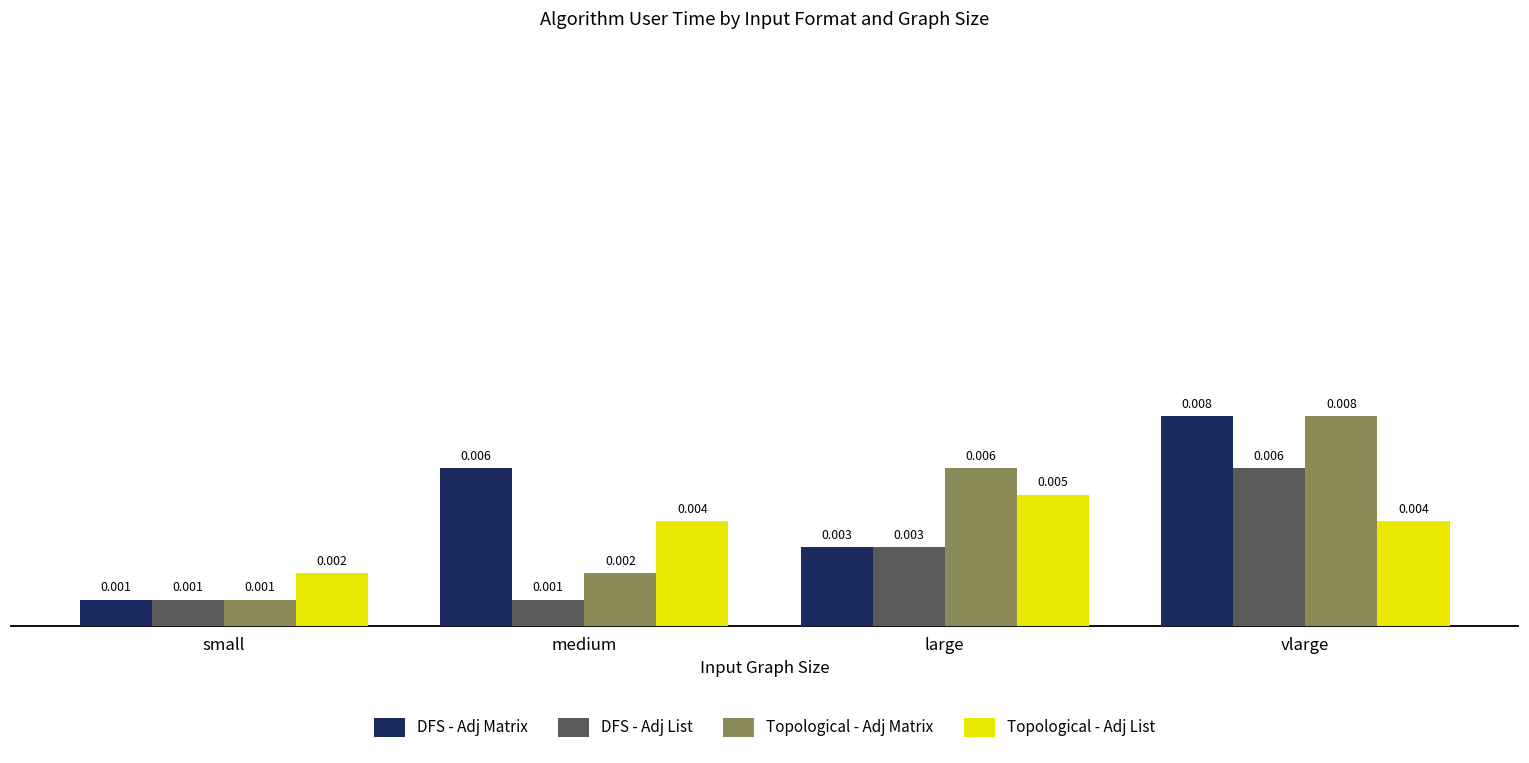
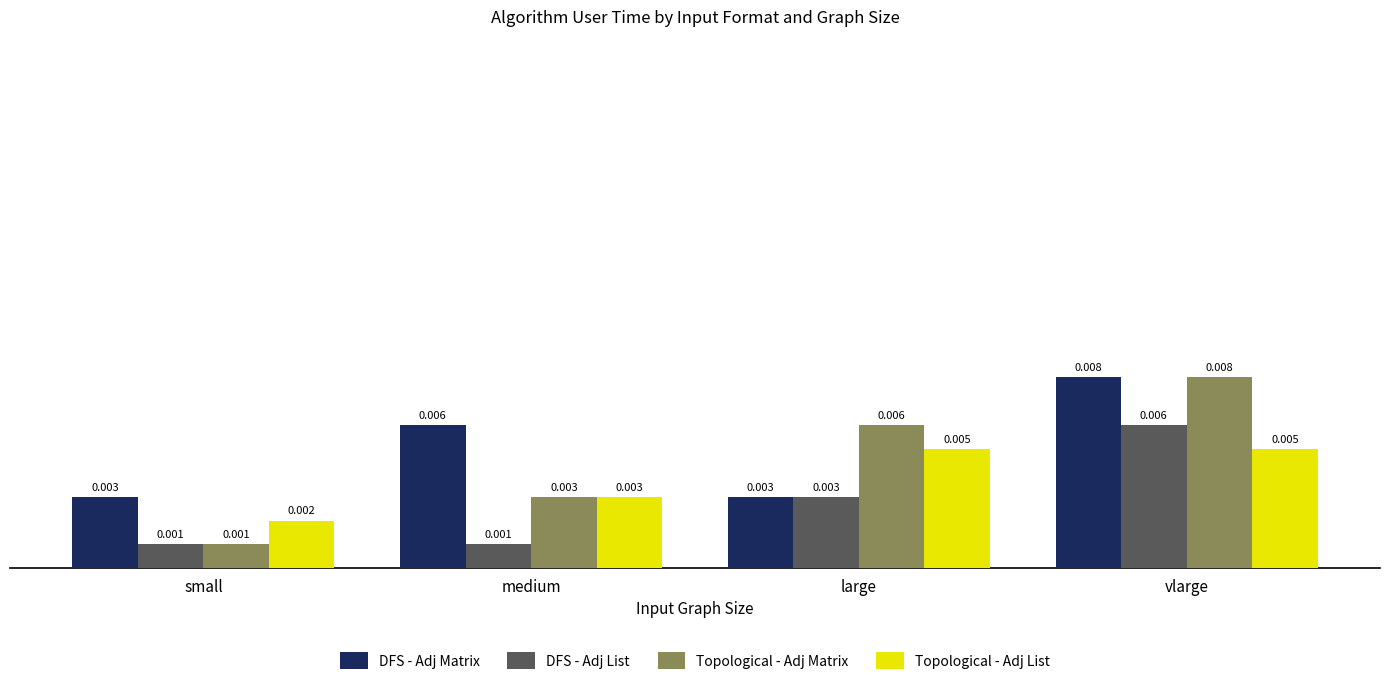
  {
    "DFS - Adj Matrix": {
-     "small": 0.001,
+     "small": 0.003,
      "medium": 0.006,
      "large": 0.003,
      "vlarge": 0.008
    },
    "DFS - Adj List": {
      "small": 0.001,
      "medium": 0.001,
      "large": 0.003,
      "vlarge": 0.006
    },
    "Topological - Adj Matrix": {
      "small": 0.001,
-     "medium": 0.002,
+     "medium": 0.003,
      "large": 0.006,
      "vlarge": 0.008
    },
    "Topological - Adj List": {
      "small": 0.002,
-     "medium": 0.004,
+     "medium": 0.003,
      "large": 0.005,
-     "vlarge": 0.004
+     "vlarge": 0.005
    }
  }
